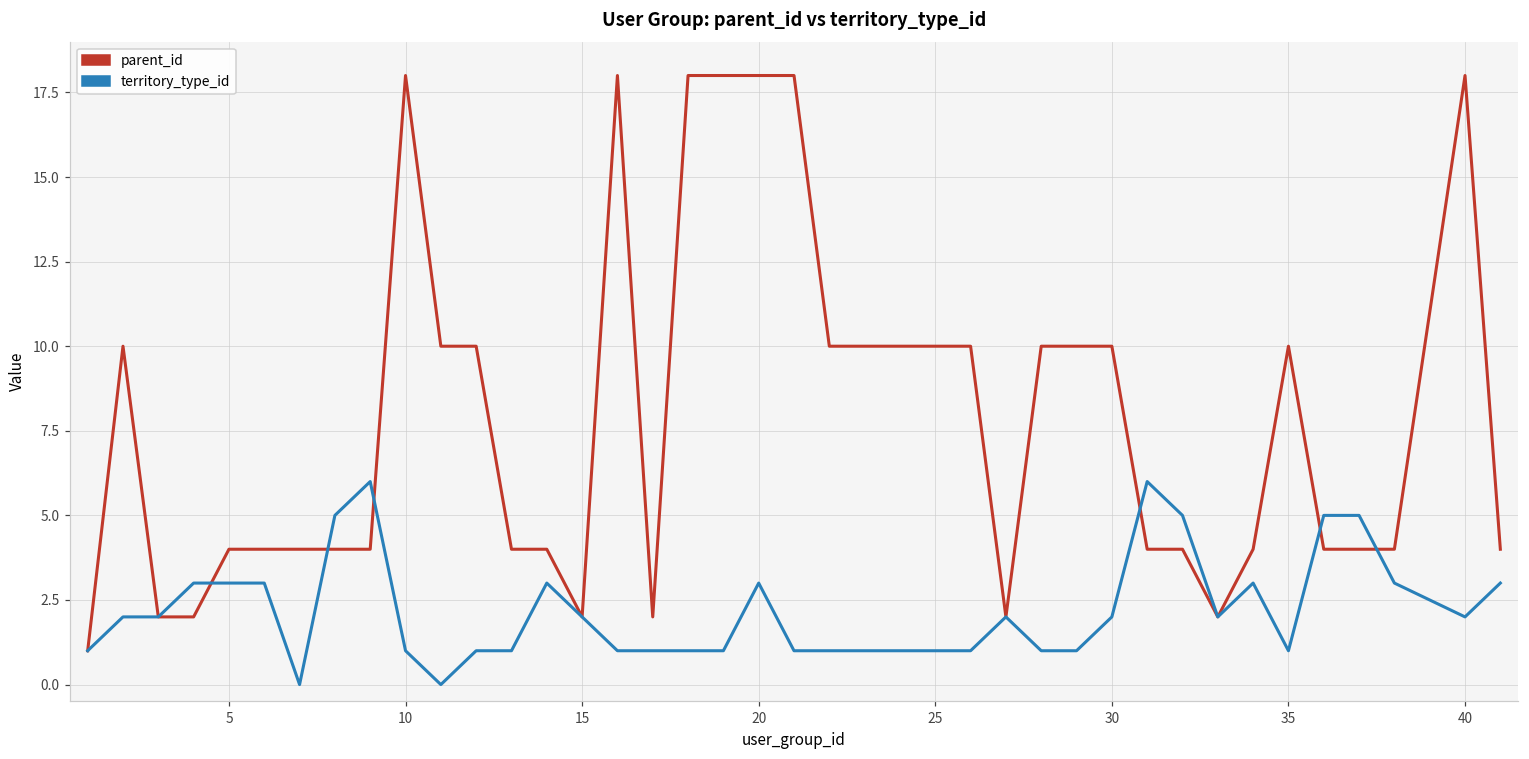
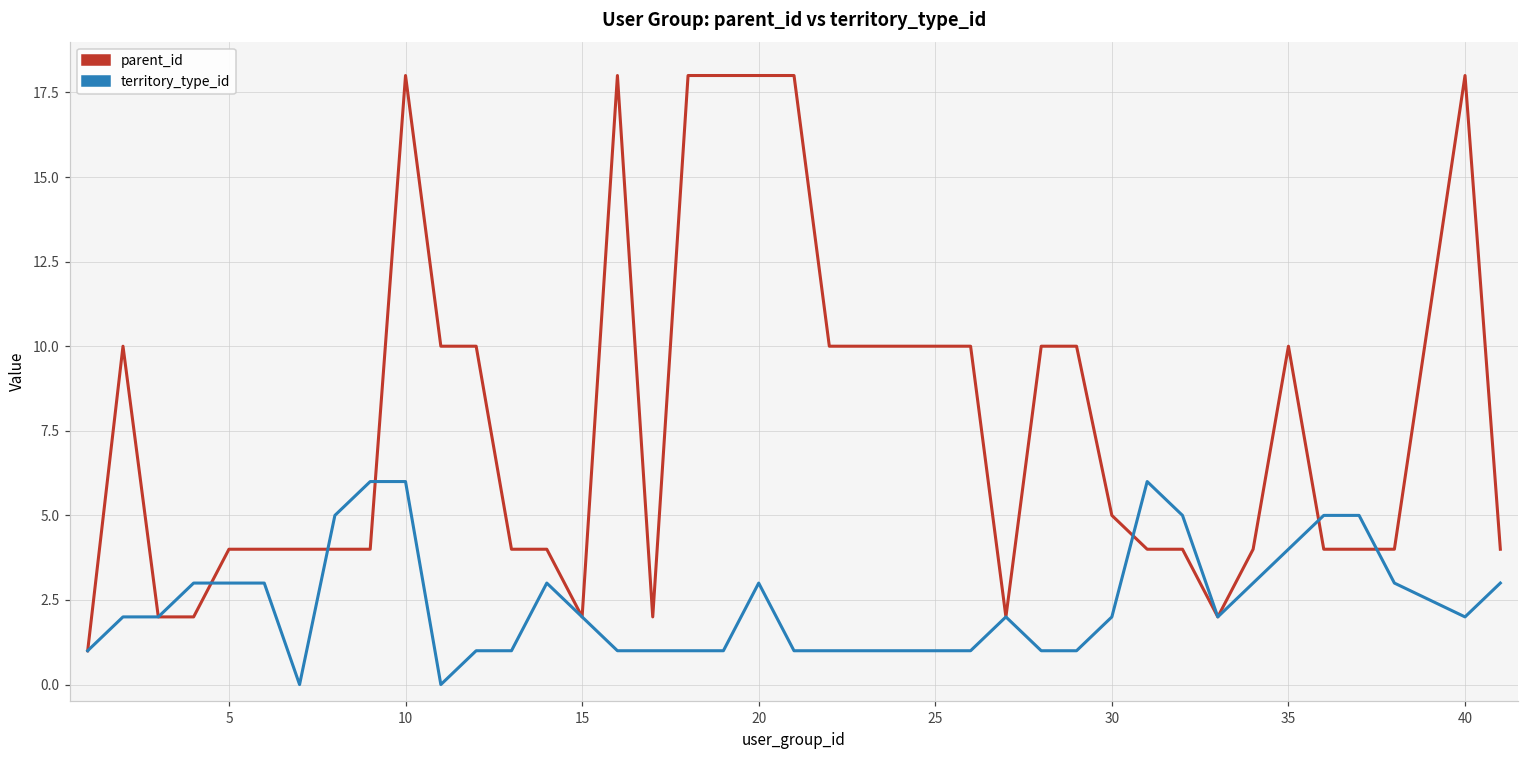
  {
    "parent_id": {
      "5": 4,
      "10": 18,
      "20": 18,
      "25": 10,
-     "30": 10,
+     "30": 5,
      "35": 10,
      "40": 18
    },
    "territory_type_id": {
      "5": 3,
-     "10": 1,
+     "10": 6,
      "20": 3,
      "25": 1,
      "30": 2,
-     "35": 1,
+     "35": 4,
      "40": 2
    }
  }
